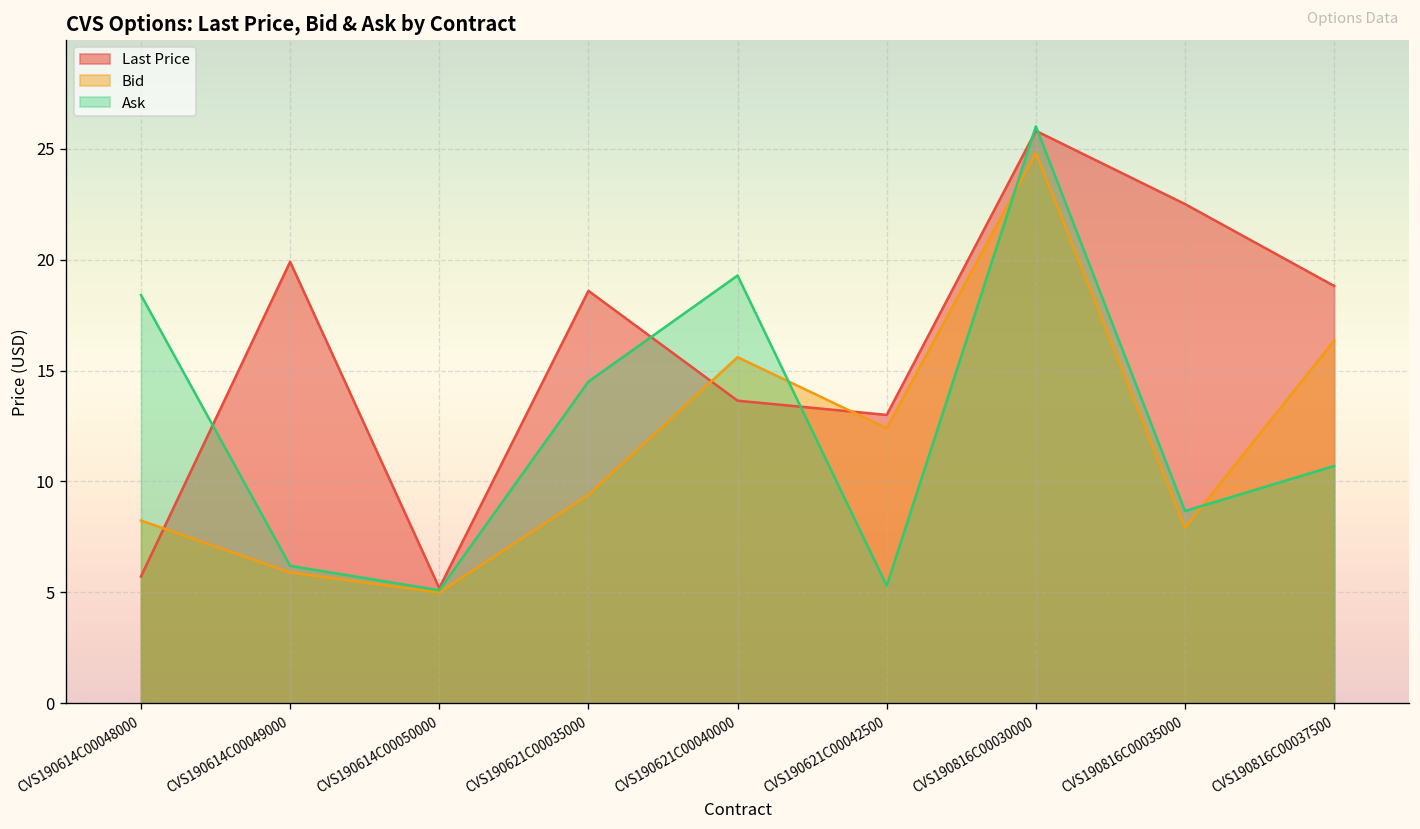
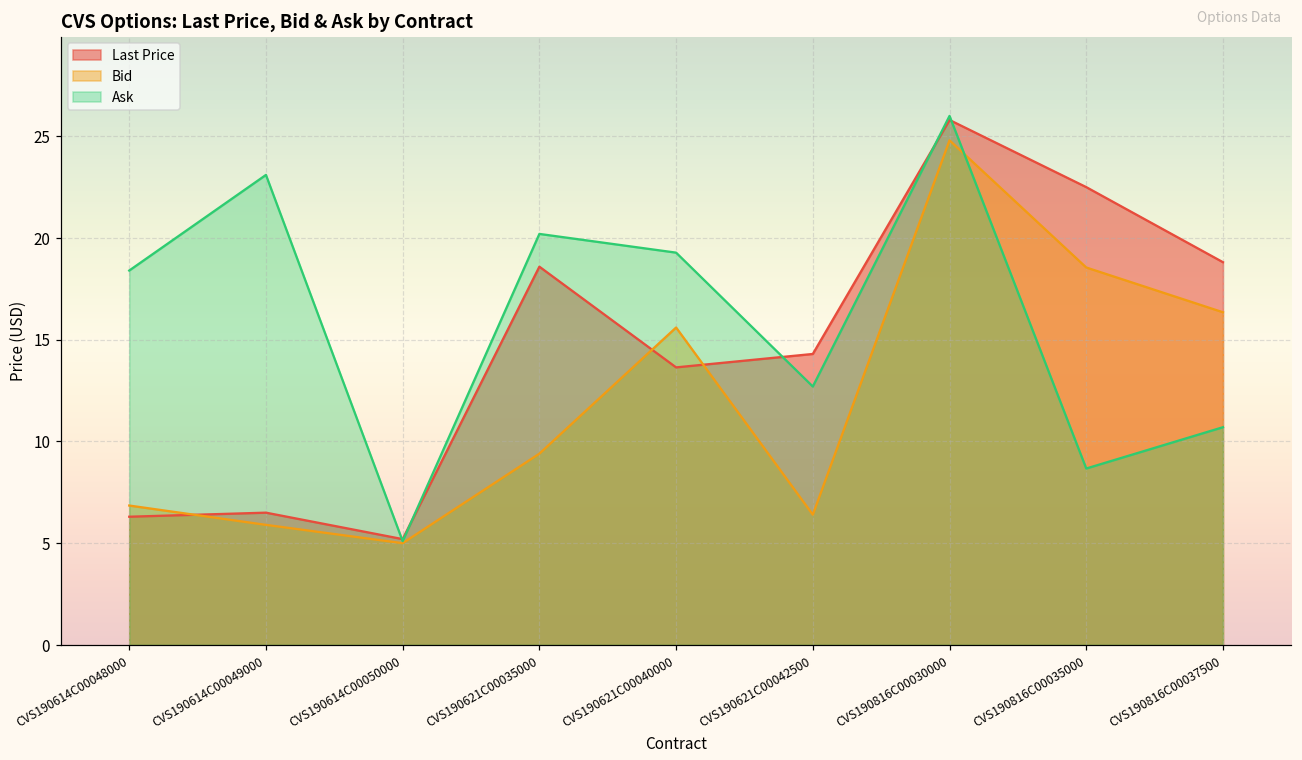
  {
    "Last Price": {
-     "CVS190614C00048000": 5.7,
-     "CVS190614C00049000": 19.9,
+     "CVS190614C00048000": 6.3,
+     "CVS190614C00049000": 6.5,
      "CVS190621C00035000": 18.6,
      "CVS190621C00040000": 13.6,
-     "CVS190621C00042500": 13.0,
+     "CVS190621C00042500": 14.3,
      "CVS190816C00030000": 25.8,
      "CVS190816C00035000": 22.5,
      "CVS190816C00037500": 18.8
    },
    "Bid": {
-     "CVS190614C00048000": 8.2,
+     "CVS190614C00048000": 6.9,
      "CVS190614C00049000": 5.9,
      "CVS190621C00035000": 9.4,
      "CVS190621C00040000": 15.6,
-     "CVS190621C00042500": 12.4,
+     "CVS190621C00042500": 6.4,
      "CVS190816C00030000": 24.8,
-     "CVS190816C00035000": 7.9,
+     "CVS190816C00035000": 18.6,
      "CVS190816C00037500": 16.4
    },
    "Ask": {
      "CVS190614C00048000": 18.4,
-     "CVS190614C00049000": 6.2,
-     "CVS190621C00035000": 14.5,
+     "CVS190614C00049000": 23.1,
+     "CVS190621C00035000": 20.2,
      "CVS190621C00040000": 19.3,
-     "CVS190621C00042500": 5.3,
+     "CVS190621C00042500": 12.7,
      "CVS190816C00030000": 26.0,
      "CVS190816C00035000": 8.7,
      "CVS190816C00037500": 10.7
    }
  }
